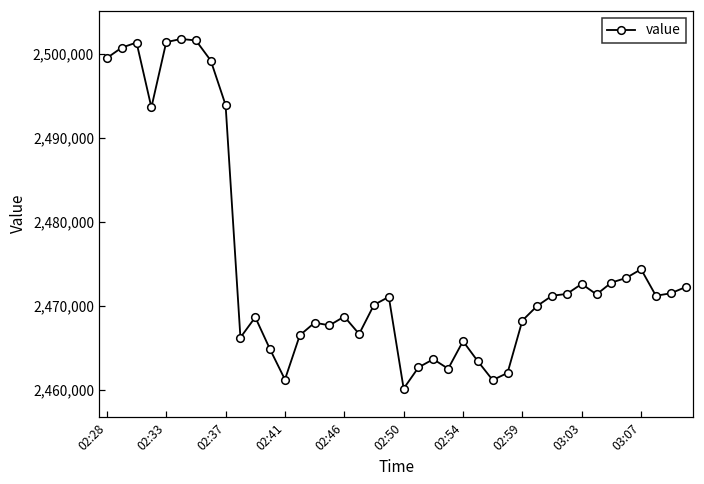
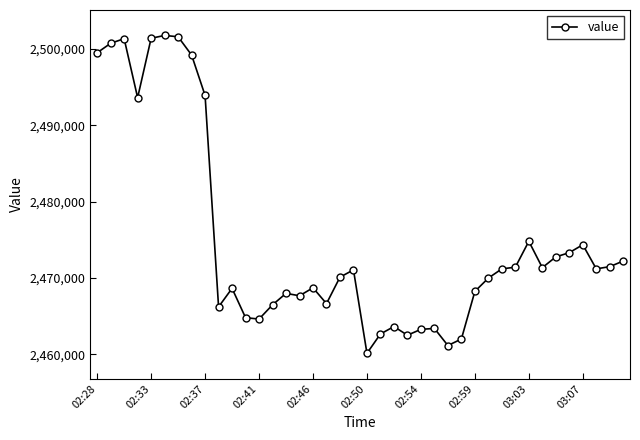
  {
    "02:28": "2,500,000",
    "02:33": "2,501,000",
    "02:37": "2,494,000",
-   "02:41": "2,461,000",
+   "02:41": "2,465,000",
    "02:46": "2,469,000",
    "02:50": "2,460,000",
-   "02:54": "2,466,000",
+   "02:54": "2,463,000",
    "02:59": "2,468,000",
-   "03:03": "2,473,000",
+   "03:03": "2,475,000",
    "03:07": "2,474,000"
  }
